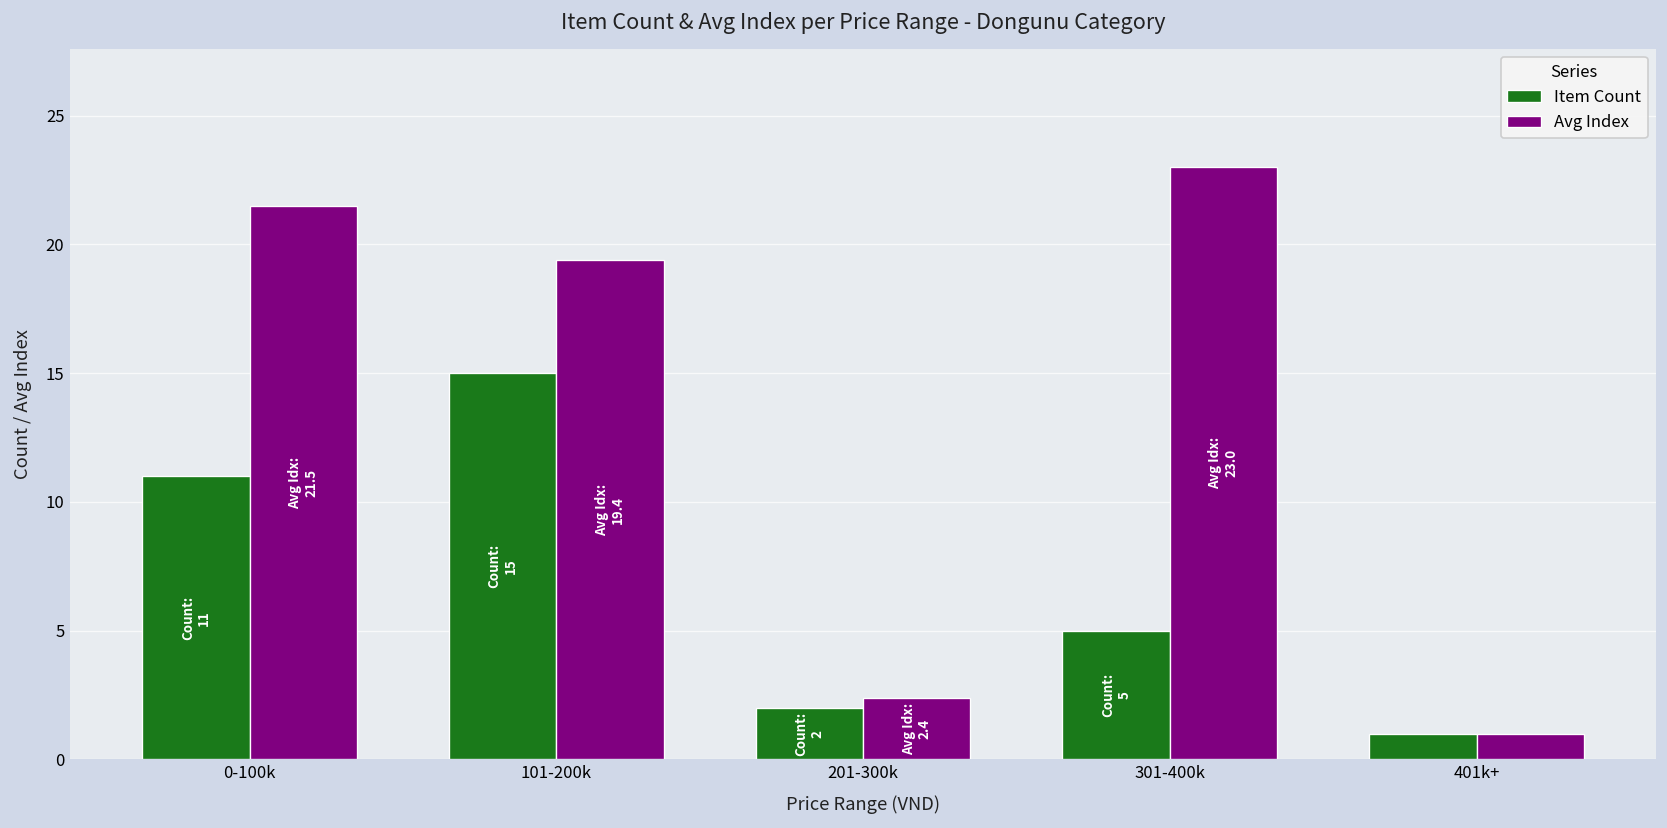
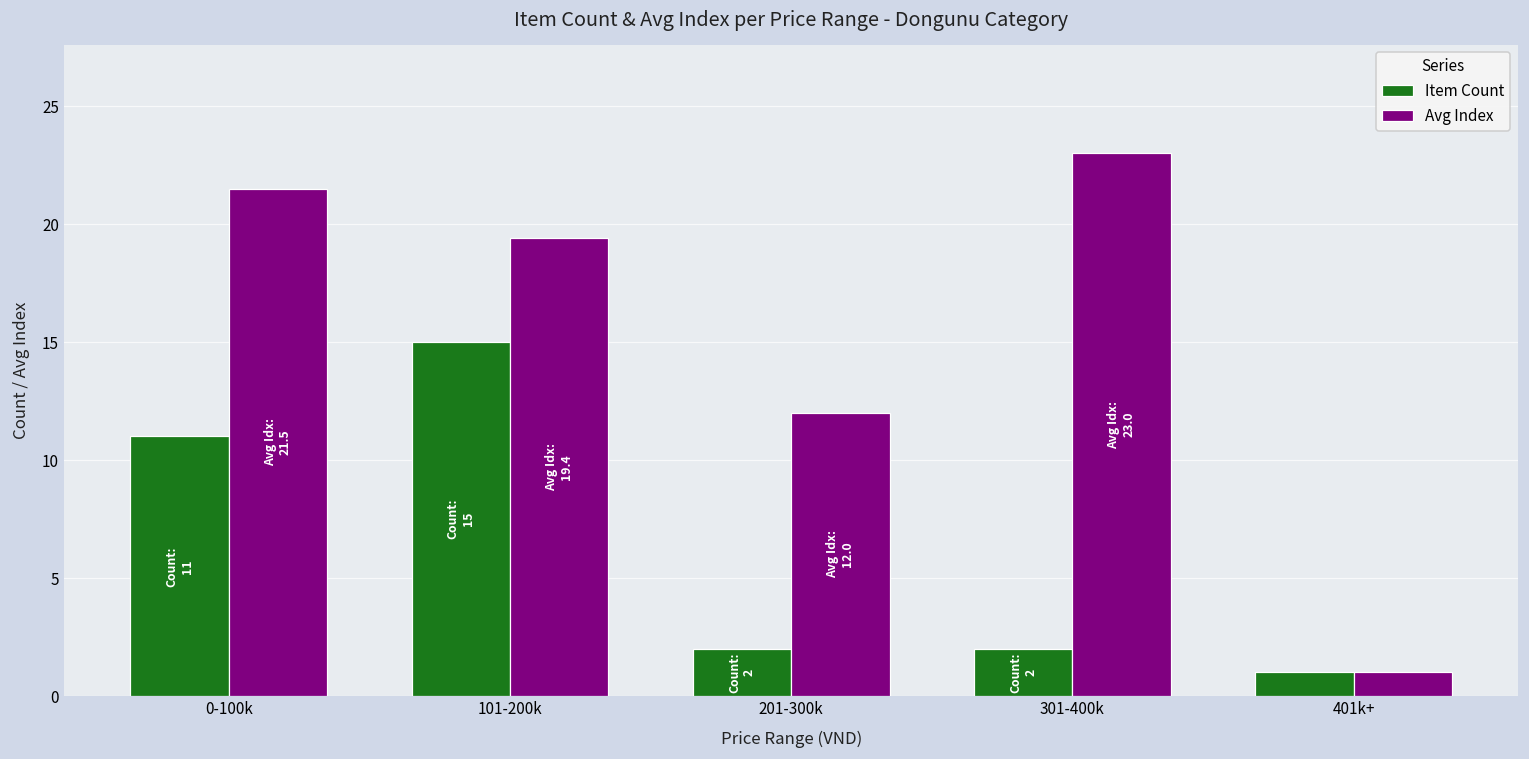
  {
    "Item Count": {
      "0-100k": 11,
      "101-200k": 15,
      "201-300k": 2,
-     "301-400k": 5
+     "301-400k": 2
    },
    "Avg Index": {
      "0-100k": 21.5,
      "101-200k": 19.4,
-     "201-300k": 2.4,
+     "201-300k": 12.0,
      "301-400k": 23.0
    }
  }
